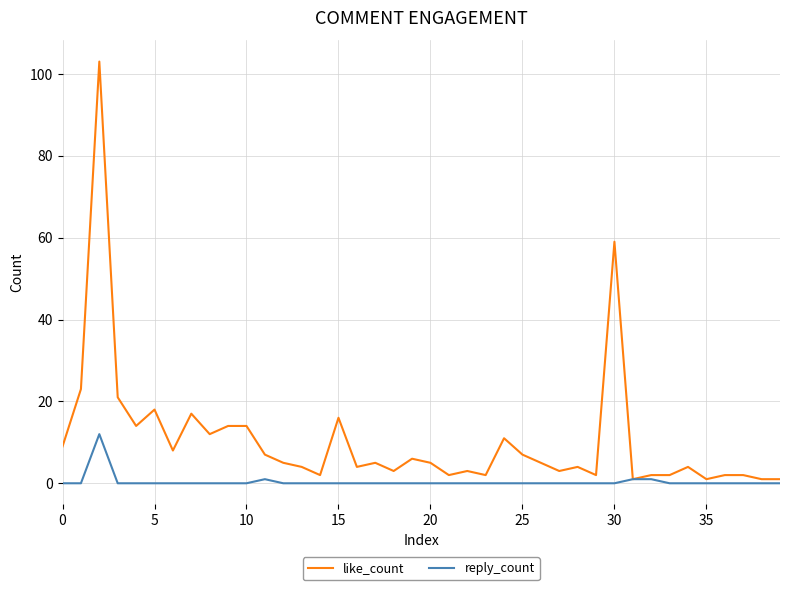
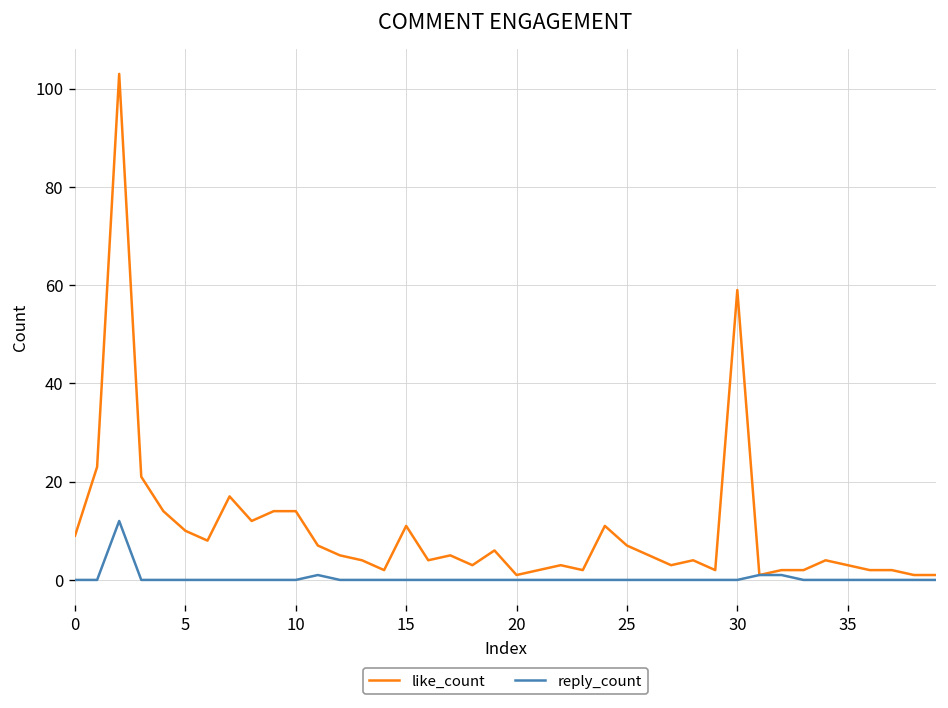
  {
    "like_count": {
      "0": 9,
-     "5": 18,
+     "5": 10,
      "10": 14,
-     "15": 16,
-     "20": 5,
+     "15": 11,
+     "20": 1,
      "25": 7,
      "30": 59,
-     "35": 1
+     "35": 3
    },
    "reply_count": {
      "0": 0,
      "5": 0,
      "10": 0,
      "15": 0,
      "20": 0,
      "25": 0,
      "30": 0,
      "35": 0
    }
  }
